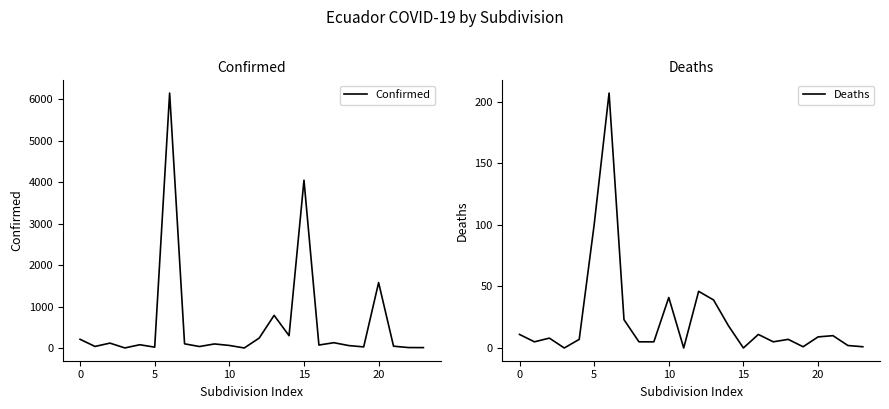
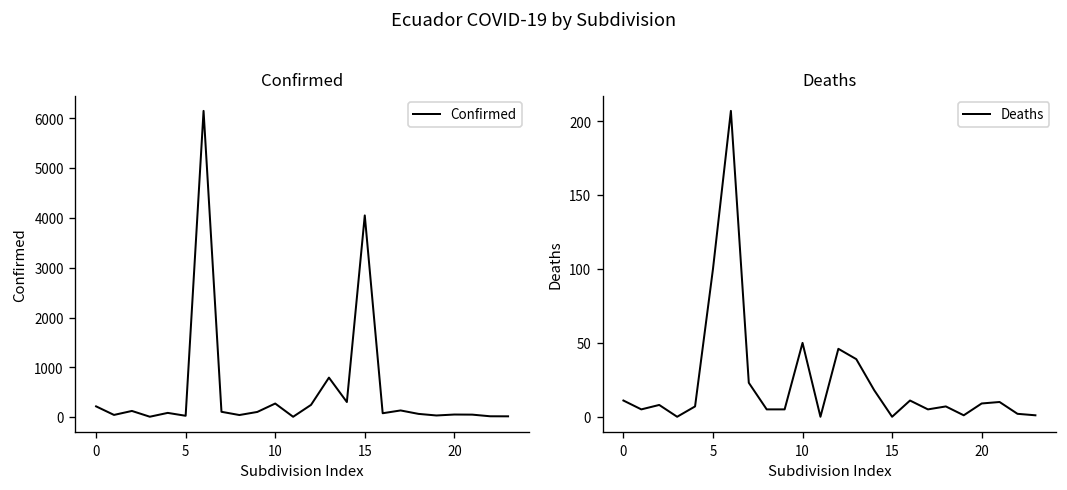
  {
    "Confirmed": {
      "0": 200,
      "5": 0,
-     "10": 100,
+     "10": 300,
      "15": 4100,
-     "20": 1600
+     "20": 100
    },
    "Deaths": {
      "0": 11,
      "5": 100,
-     "10": 41,
+     "10": 50,
      "15": 0,
      "20": 9
    }
  }
